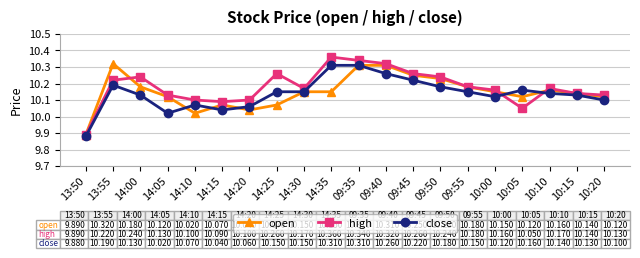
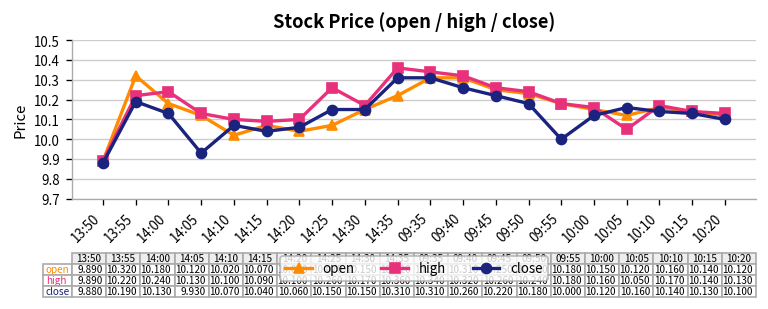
  {
    "open": {
      "13:55": 10.32,
      "14:00": 10.18,
      "14:10": 10.02,
      "14:15": 10.07,
      "14:20": 10.04,
      "14:25": 10.07,
-     "14:35": 10.15,
+     "14:35": 10.22,
      "10:05": 10.12
    },
    "high": {
      "13:55": 10.22,
      "14:00": 10.24,
      "14:10": 10.10,
      "14:15": 10.09,
      "14:20": 10.10,
      "14:25": 10.26,
      "14:30": 10.17,
      "14:35": 10.36,
      "09:35": 10.34,
      "10:05": 10.05
    },
    "close": {
-     "14:05": 10.020,
-     "09:55": 10.150
+     "14:05": 9.930,
+     "09:55": 10.000
    }
  }
